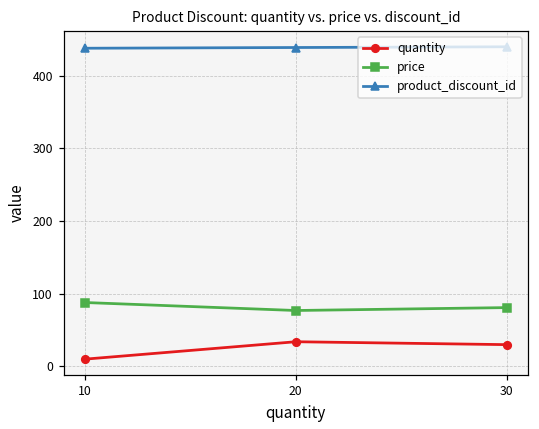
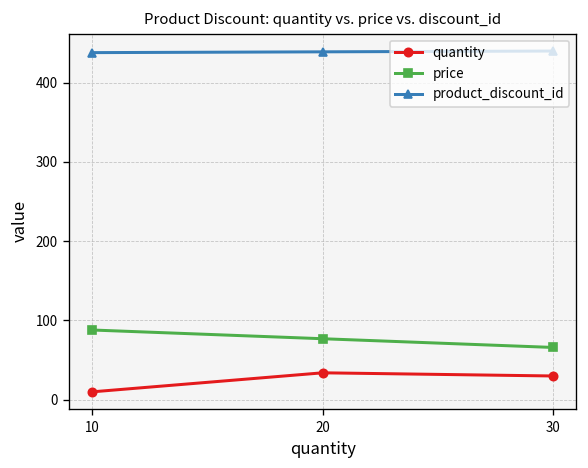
  {
    "quantity": {
      "10": 10,
      "20": 30,
      "30": 30
    },
    "price": {
      "10": 90,
      "20": 80,
-     "30": 80
+     "30": 70
    },
    "product_discount_id": {
      "10": 440,
      "20": 440
    }
  }
